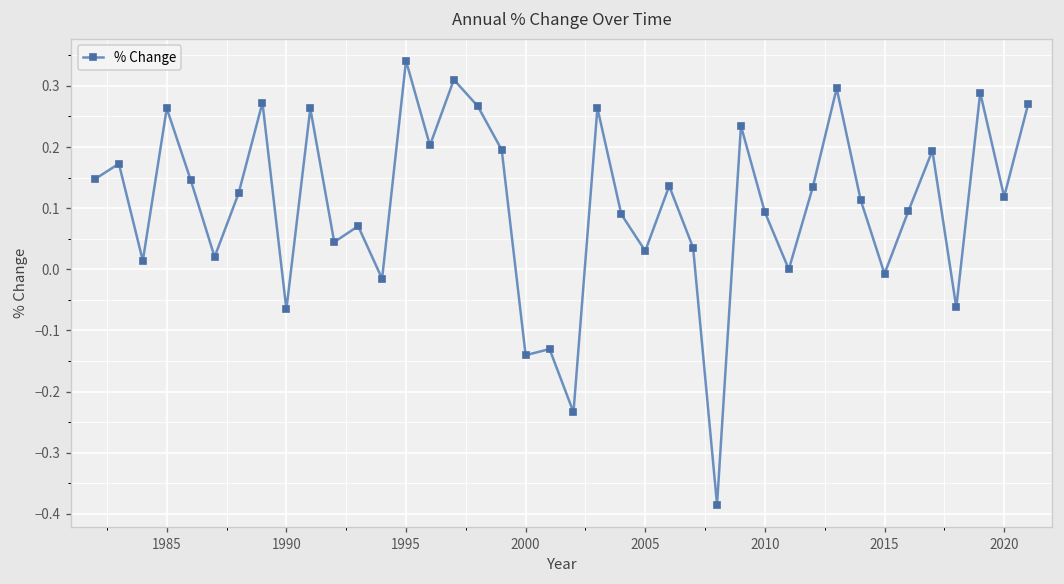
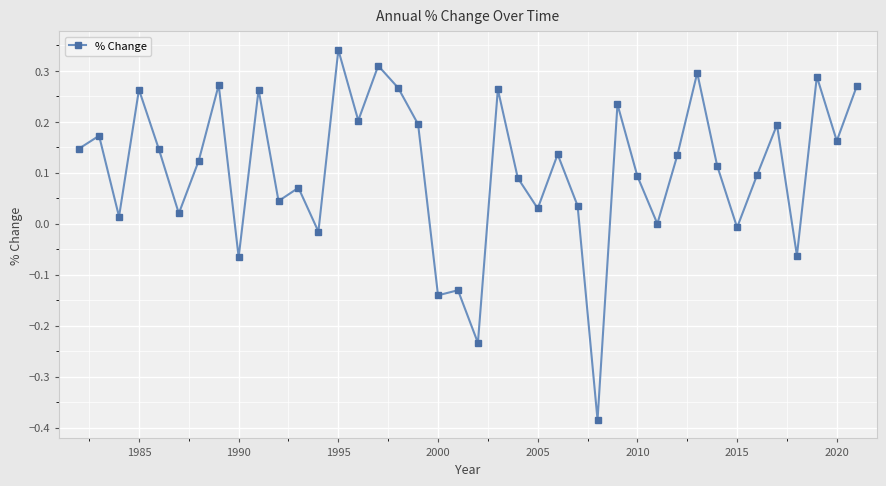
  {
    "1985": 0.26,
    "1990": -0.07,
    "1995": 0.34,
    "2000": -0.14,
    "2005": 0.03,
    "2010": 0.09,
    "2015": -0.01,
-   "2020": 0.12
+   "2020": 0.16
  }
